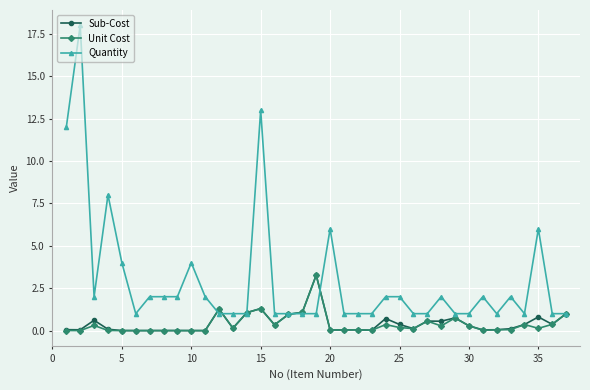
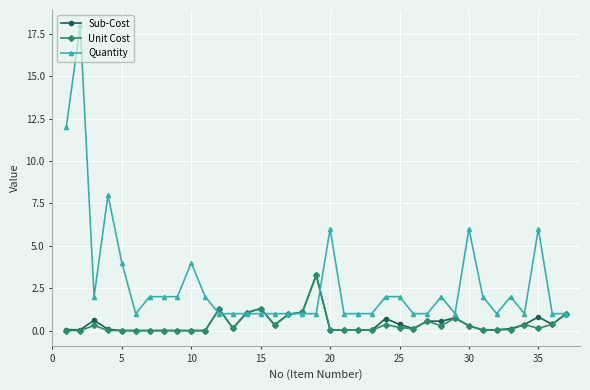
  {
    "Quantity": {
      "5": 4,
      "10": 4,
-     "15": 13,
+     "15": 1,
      "20": 6,
      "25": 2,
-     "30": 1,
+     "30": 6,
      "35": 6
    }
  }
